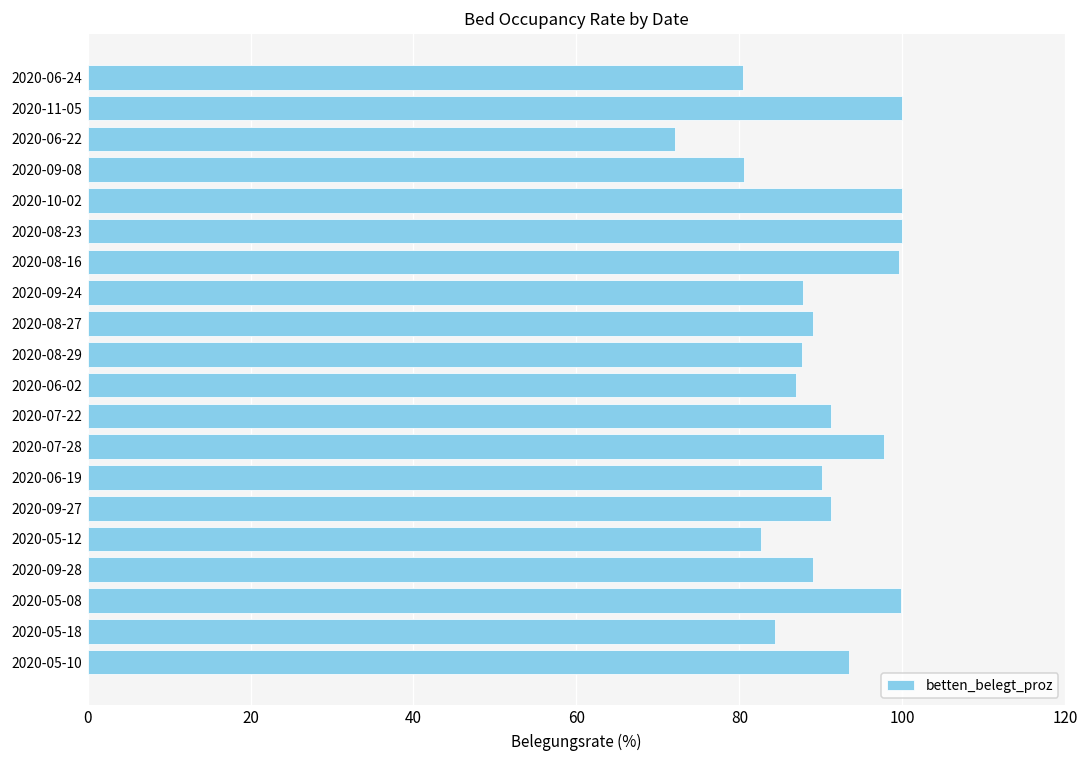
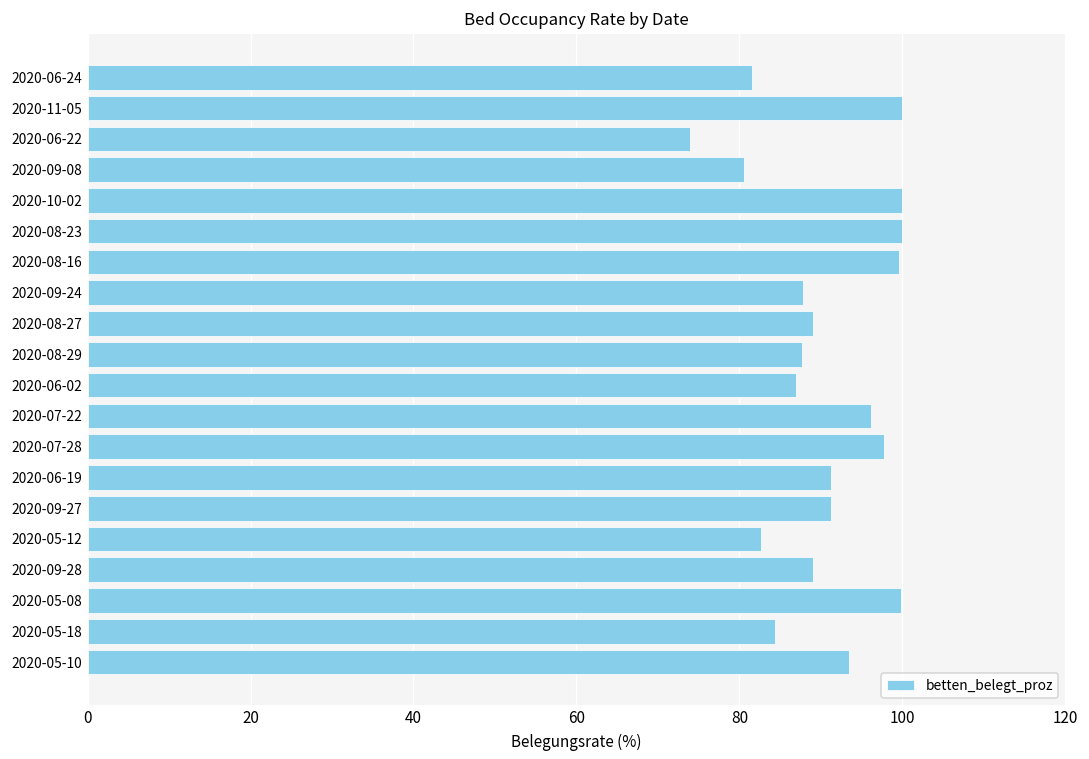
  {
-   "2020-06-24": 80,
+   "2020-06-24": 82,
    "2020-11-05": 100,
-   "2020-06-22": 72,
+   "2020-06-22": 74,
    "2020-09-08": 81,
    "2020-10-02": 100,
    "2020-08-23": 100,
    "2020-08-16": 100,
    "2020-09-24": 88,
    "2020-08-27": 89,
    "2020-08-29": 88,
    "2020-06-02": 87,
-   "2020-07-22": 91,
+   "2020-07-22": 96,
    "2020-07-28": 98,
-   "2020-06-19": 90,
+   "2020-06-19": 91,
    "2020-09-27": 91,
    "2020-05-12": 83,
    "2020-09-28": 89,
    "2020-05-08": 100,
    "2020-05-18": 84,
    "2020-05-10": 94
  }
